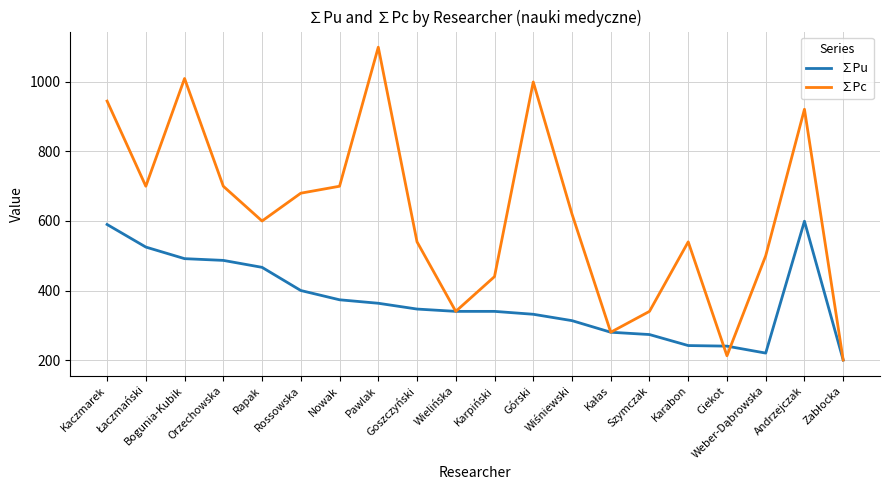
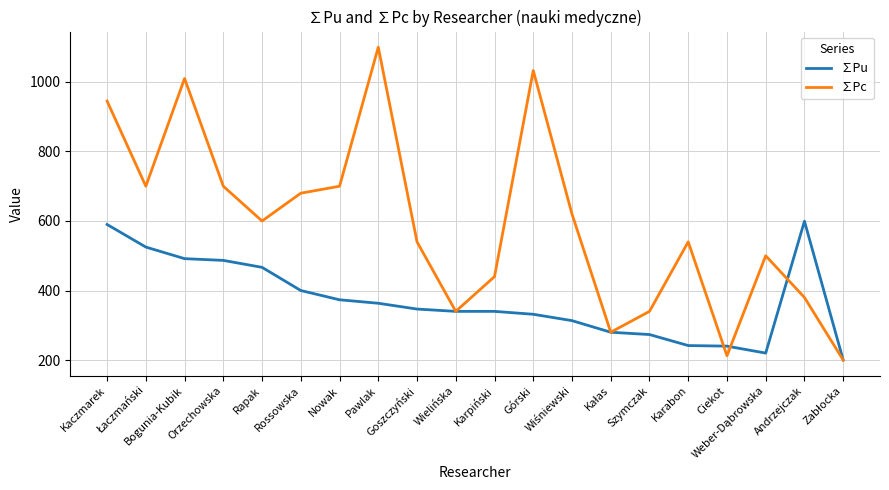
  {
    "∑Pu": {
      "Kaczmarek": 590,
      "Łaczmański": 530,
      "Bogunia-Kubik": 490,
      "Orzechowska": 490,
      "Rapak": 470,
      "Rossowska": 400,
      "Nowak": 370,
      "Pawlak": 360,
      "Goszczyński": 350,
      "Karpiński": 340,
      "Górski": 330,
      "Wiśniewski": 310,
      "Szymczak": 270,
      "Karabon": 240,
      "Ciekot": 240,
      "Weber-Dąbrowska": 220,
      "Andrzejczak": 600
    },
    "∑Pc": {
      "Kaczmarek": 950,
      "Łaczmański": 700,
      "Bogunia-Kubik": 1010,
      "Orzechowska": 700,
      "Rapak": 600,
      "Rossowska": 680,
      "Nowak": 700,
      "Pawlak": 1100,
      "Goszczyński": 540,
      "Karpiński": 440,
-     "Górski": 1000,
+     "Górski": 1030,
      "Wiśniewski": 620,
      "Szymczak": 340,
      "Karabon": 540,
      "Ciekot": 210,
      "Weber-Dąbrowska": 500,
-     "Andrzejczak": 920
+     "Andrzejczak": 380
    }
  }
